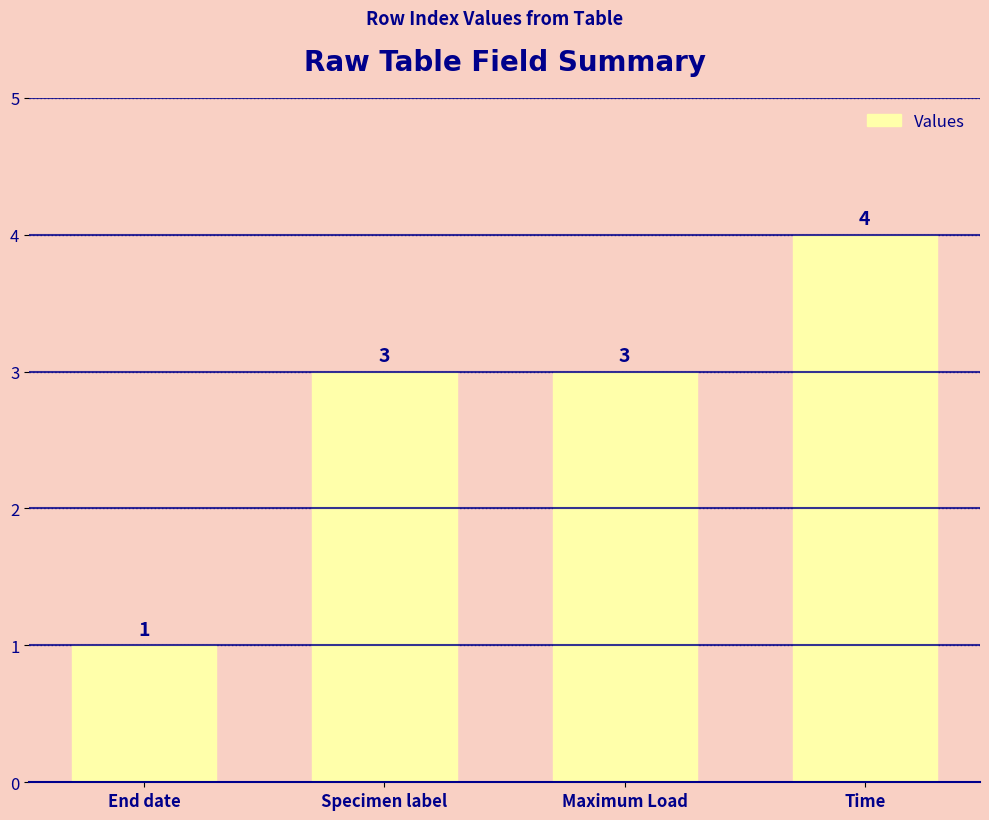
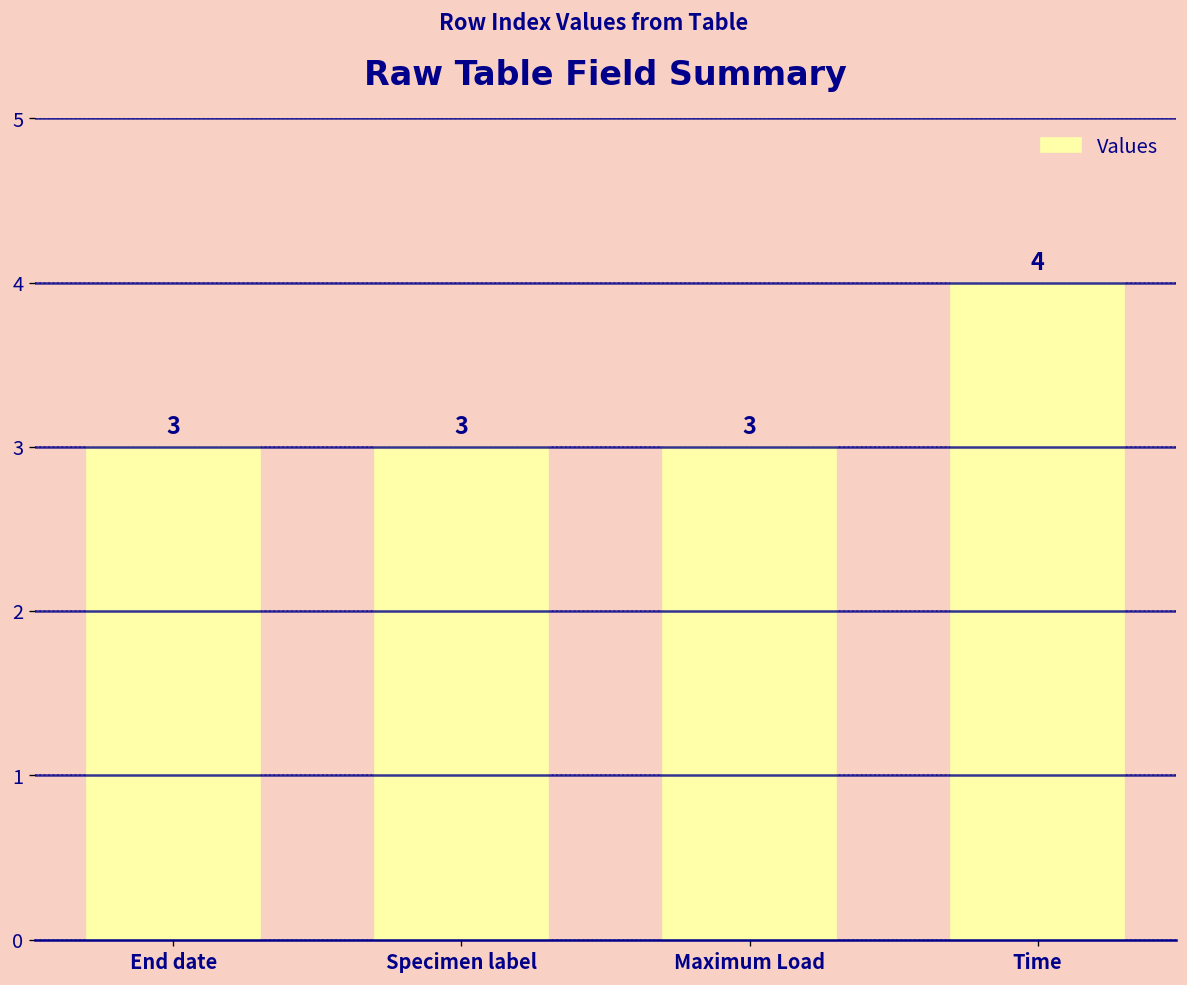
  {
-   "End date": 1,
+   "End date": 3,
    "Specimen label": 3,
    "Maximum Load": 3,
    "Time": 4
  }
